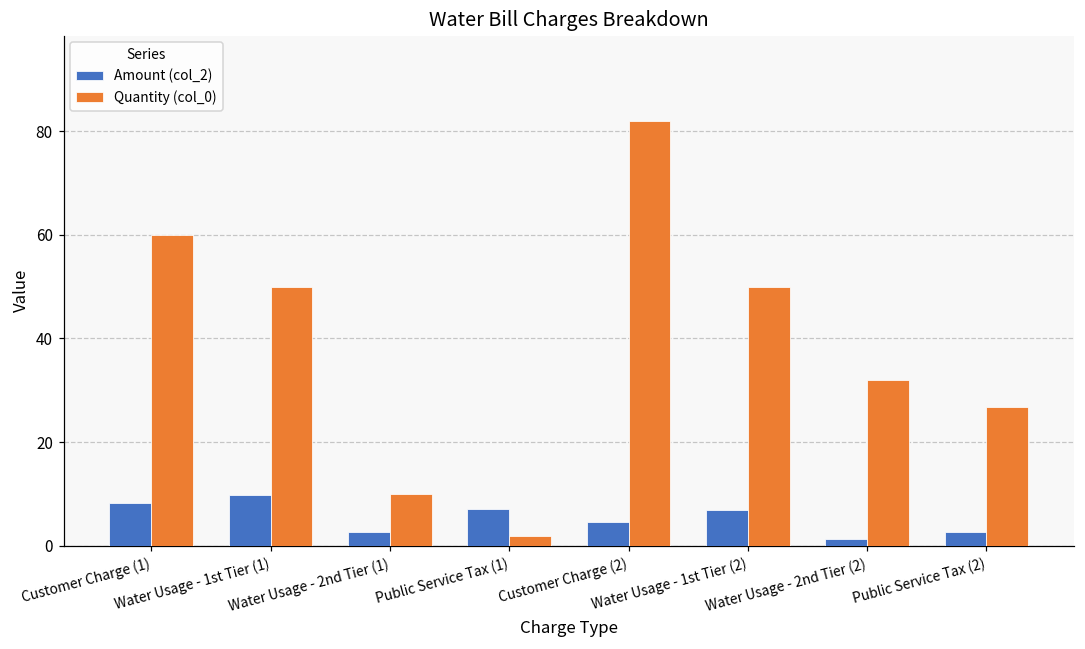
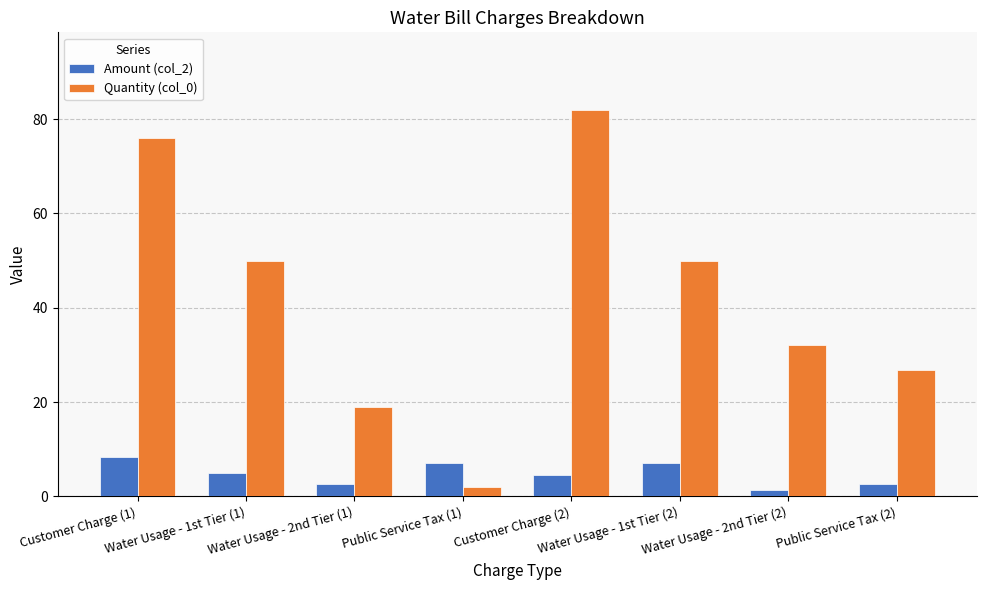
  {
    "Amount (col_2)": {
      "Customer Charge (1)": 8,
-     "Water Usage - 1st Tier (1)": 10,
+     "Water Usage - 1st Tier (1)": 5,
      "Water Usage - 2nd Tier (1)": 3,
      "Public Service Tax (1)": 7,
      "Customer Charge (2)": 5,
      "Water Usage - 1st Tier (2)": 7,
      "Water Usage - 2nd Tier (2)": 1,
      "Public Service Tax (2)": 3
    },
    "Quantity (col_0)": {
-     "Customer Charge (1)": 60,
+     "Customer Charge (1)": 76,
      "Water Usage - 1st Tier (1)": 50,
-     "Water Usage - 2nd Tier (1)": 10,
+     "Water Usage - 2nd Tier (1)": 19,
      "Public Service Tax (1)": 2,
      "Customer Charge (2)": 82,
      "Water Usage - 1st Tier (2)": 50,
      "Water Usage - 2nd Tier (2)": 32,
      "Public Service Tax (2)": 27
    }
  }
